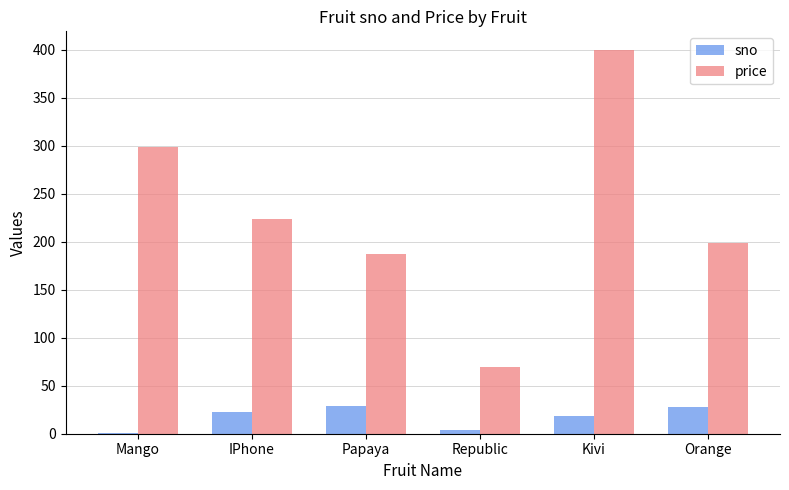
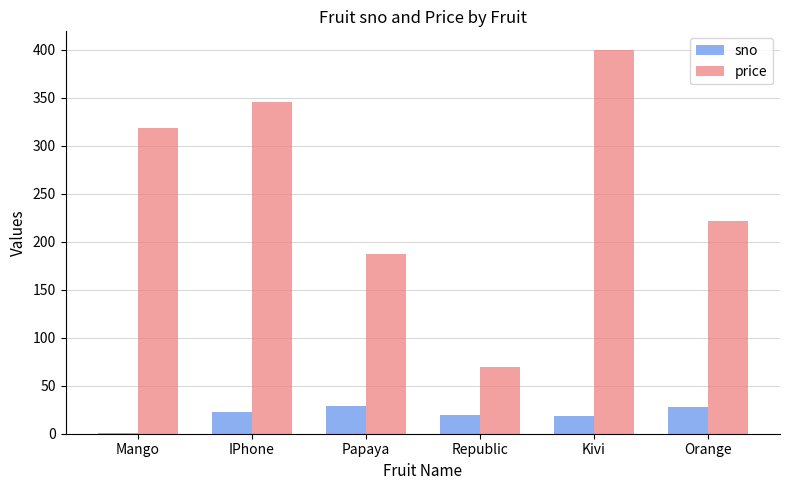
  {
    "sno": {
      "IPhone": 20,
      "Papaya": 30,
-     "Republic": 0,
+     "Republic": 20,
      "Kivi": 20,
      "Orange": 30
    },
    "price": {
-     "Mango": 300,
-     "IPhone": 220,
+     "Mango": 320,
+     "IPhone": 350,
      "Papaya": 190,
      "Republic": 70,
      "Kivi": 400,
-     "Orange": 200
+     "Orange": 220
    }
  }
